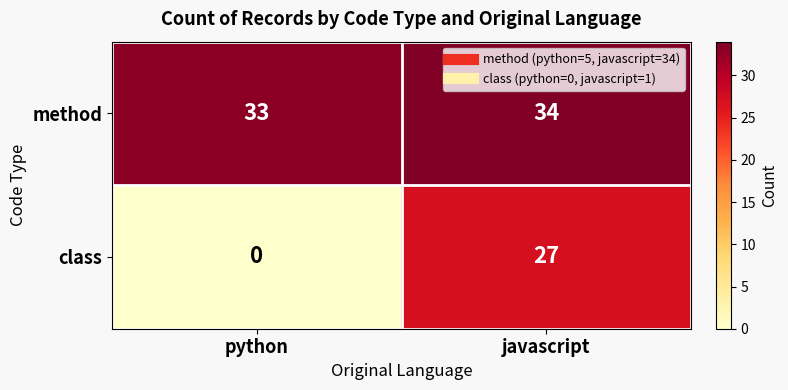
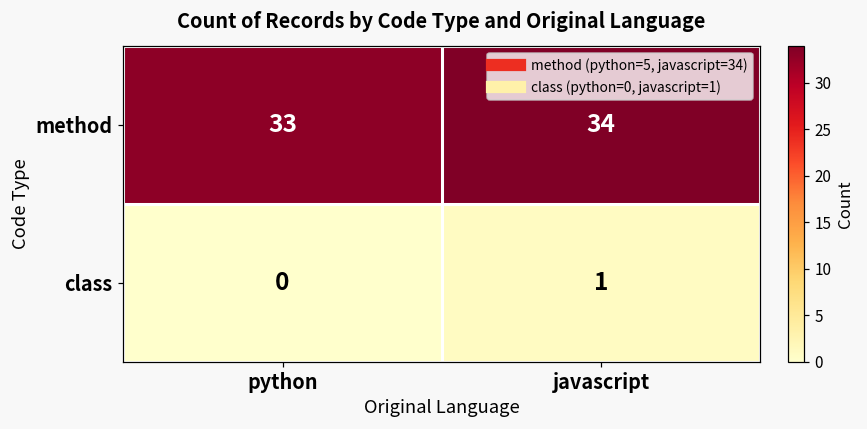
  {
    "method": {
      "python": 33,
      "javascript": 34
    },
    "class": {
      "python": 0,
-     "javascript": 27
+     "javascript": 1
    }
  }
